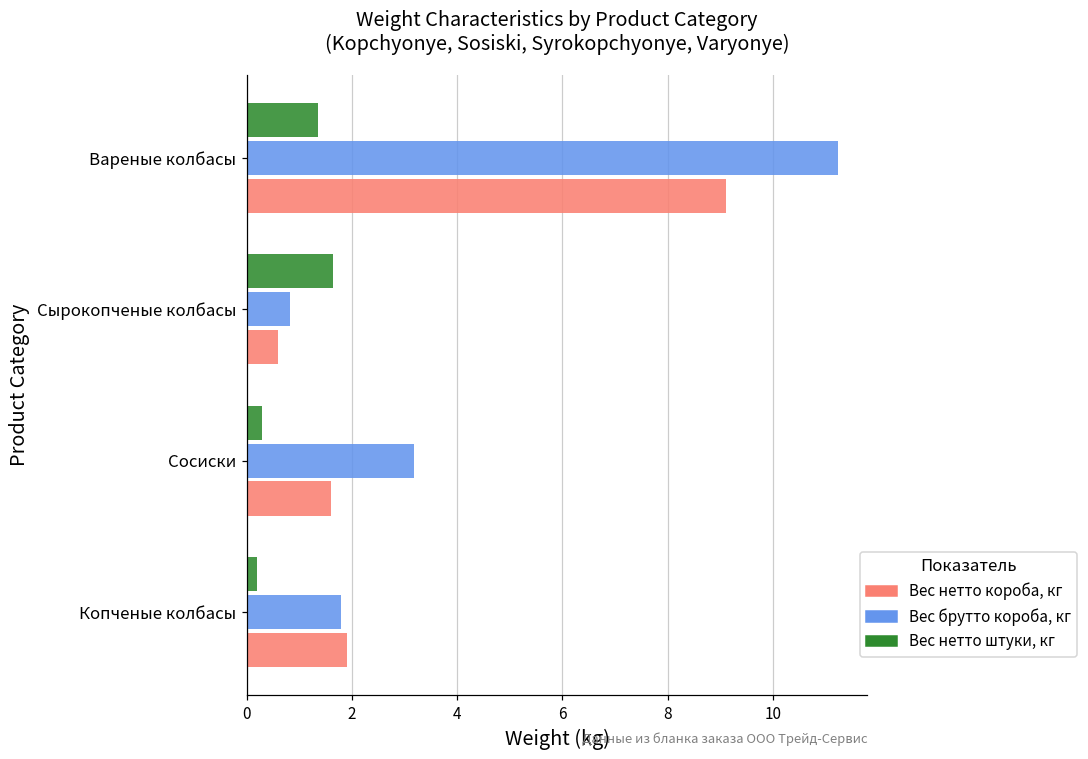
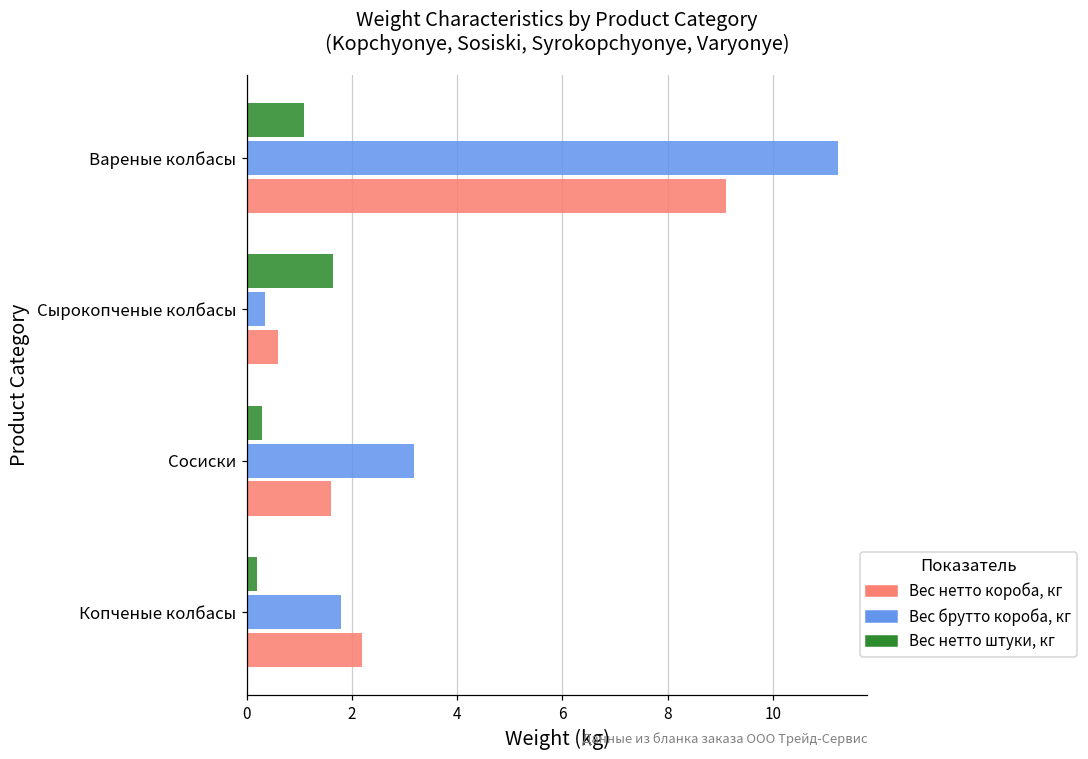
  {
    "Вес нетто короба, кг": {
      "Вареные колбасы": 9.1,
      "Сырокопченые колбасы": 0.6,
      "Сосиски": 1.6,
-     "Копченые колбасы": 1.9
+     "Копченые колбасы": 2.2
    },
    "Вес брутто короба, кг": {
      "Вареные колбасы": 11.2,
-     "Сырокопченые колбасы": 0.8,
+     "Сырокопченые колбасы": 0.4,
      "Сосиски": 3.2,
      "Копченые колбасы": 1.8
    },
    "Вес нетто штуки, кг": {
-     "Вареные колбасы": 1.4,
+     "Вареные колбасы": 1.1,
      "Сырокопченые колбасы": 1.6,
      "Сосиски": 0.3,
      "Копченые колбасы": 0.2
    }
  }
